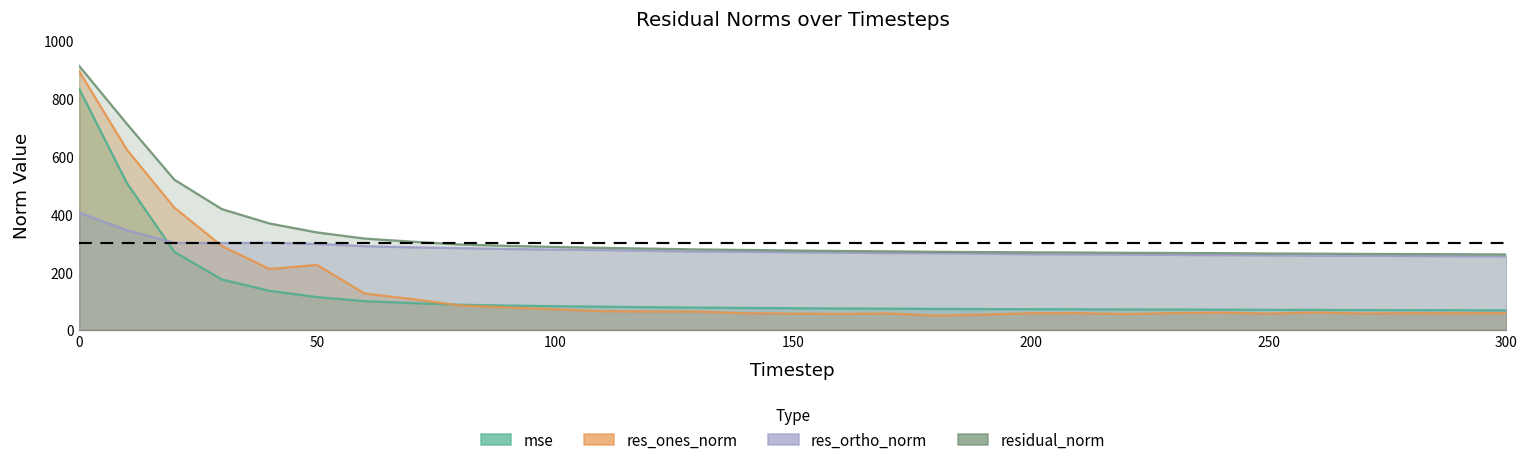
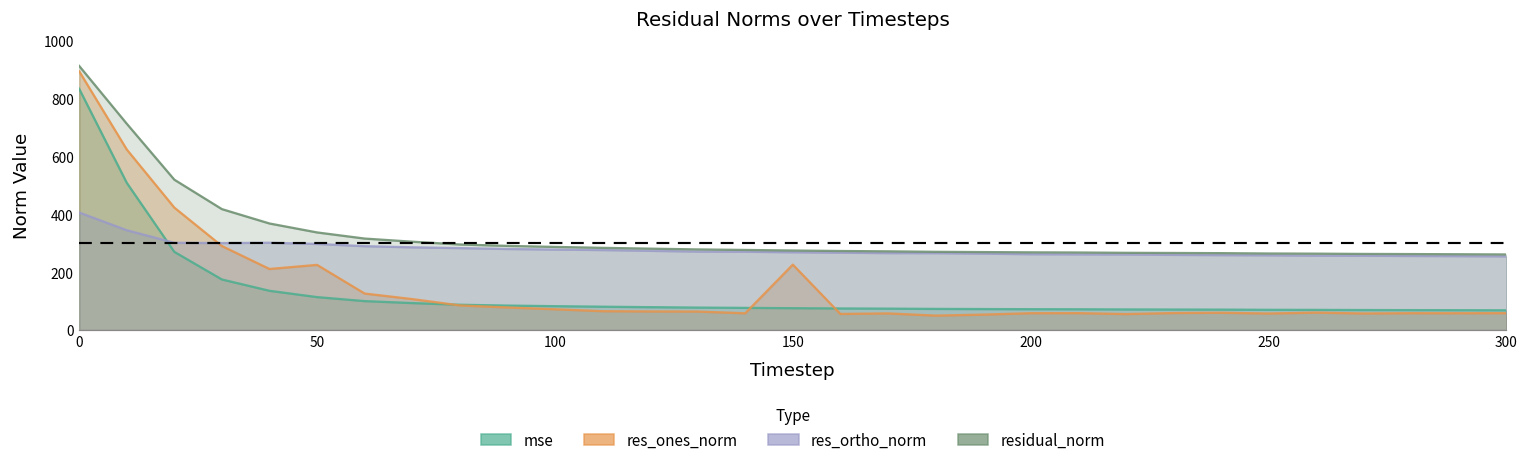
  {
    "res_ones_norm": {
      "0": 900,
      "50": 230,
      "100": 70,
-     "150": 60,
+     "150": 230,
      "200": 60,
      "250": 60,
      "300": 60
    }
  }
